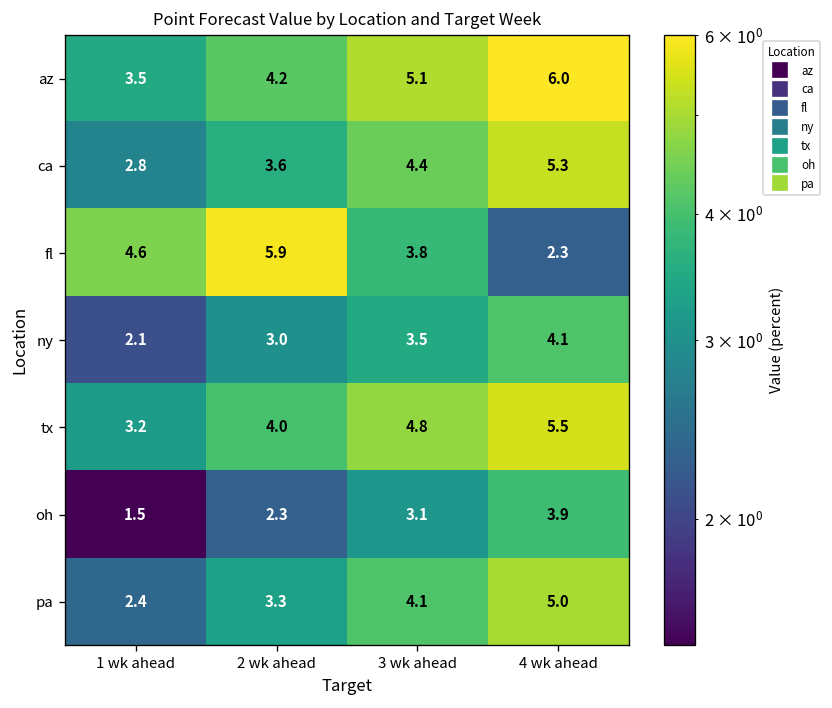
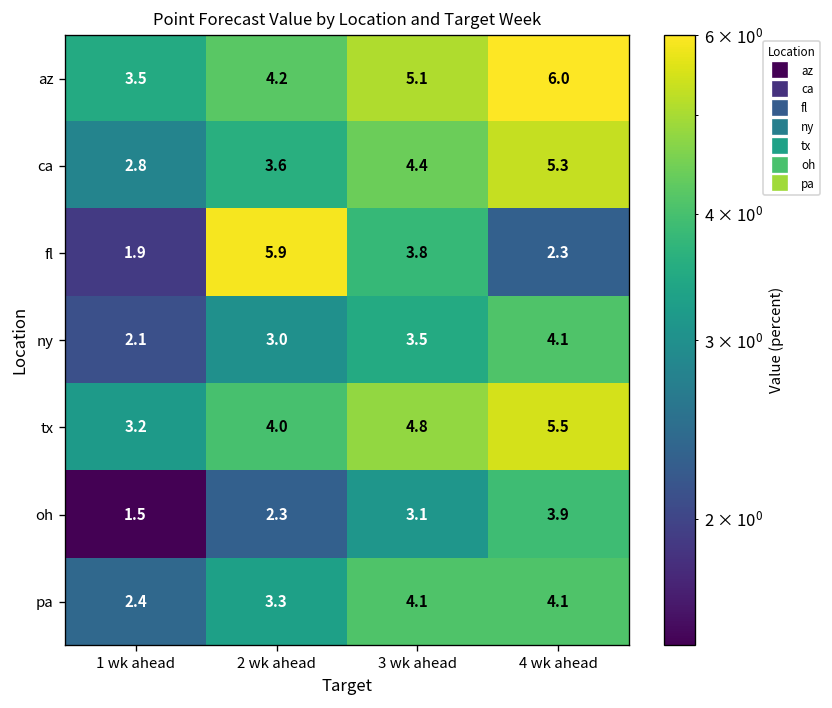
  {
    "az": {
      "1 wk ahead": 3.5,
      "2 wk ahead": 4.2,
      "3 wk ahead": 5.1,
      "4 wk ahead": 6.0
    },
    "ca": {
      "1 wk ahead": 2.8,
      "2 wk ahead": 3.6,
      "3 wk ahead": 4.4,
      "4 wk ahead": 5.3
    },
    "fl": {
-     "1 wk ahead": 4.6,
+     "1 wk ahead": 1.9,
      "2 wk ahead": 5.9,
      "3 wk ahead": 3.8,
      "4 wk ahead": 2.3
    },
    "ny": {
      "1 wk ahead": 2.1,
      "2 wk ahead": 3.0,
      "3 wk ahead": 3.5,
      "4 wk ahead": 4.1
    },
    "tx": {
      "1 wk ahead": 3.2,
      "2 wk ahead": 4.0,
      "3 wk ahead": 4.8,
      "4 wk ahead": 5.5
    },
    "oh": {
      "1 wk ahead": 1.5,
      "2 wk ahead": 2.3,
      "3 wk ahead": 3.1,
      "4 wk ahead": 3.9
    },
    "pa": {
      "1 wk ahead": 2.4,
      "2 wk ahead": 3.3,
      "3 wk ahead": 4.1,
-     "4 wk ahead": 5.0
+     "4 wk ahead": 4.1
    }
  }
